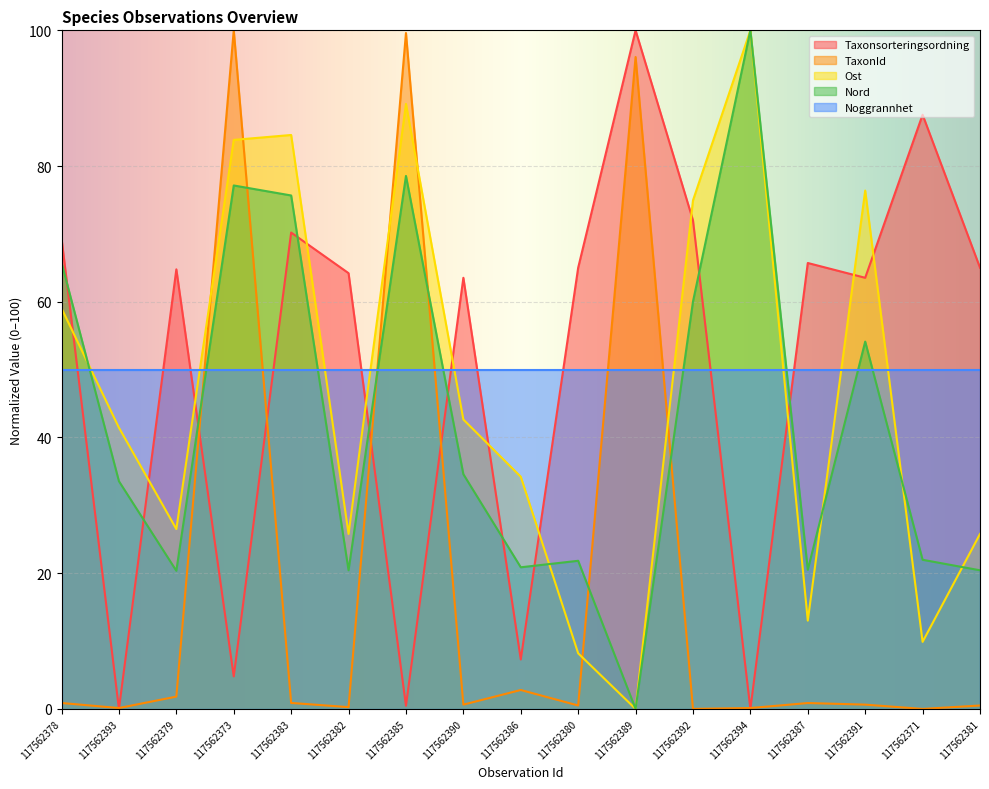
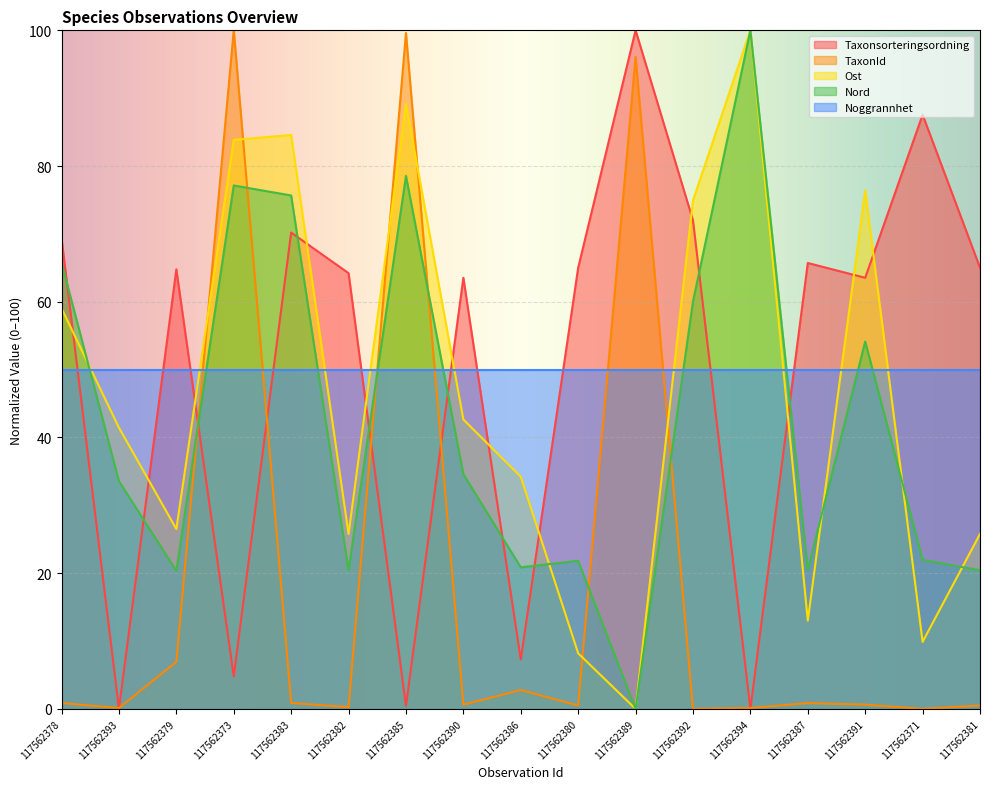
  {
    "Taxonsorteringsordning": {
      "117562378": 69,
      "117562379": 65,
      "117562373": 5,
      "117562383": 70,
      "117562382": 64,
      "117562385": 0,
      "117562390": 64,
      "117562386": 7,
      "117562380": 65,
      "117562389": 100,
      "117562392": 72,
      "117562387": 66,
      "117562391": 64,
      "117562381": 65
    },
    "TaxonId": {
      "117562378": 1,
-     "117562379": 2,
+     "117562379": 7,
      "117562373": 100,
      "117562383": 1,
      "117562382": 0,
      "117562385": 100,
      "117562390": 1,
      "117562386": 3,
      "117562380": 1,
      "117562389": 96,
      "117562392": 0,
      "117562387": 1,
      "117562391": 1,
      "117562371": 0,
      "117562381": 1
    },
    "Ost": {
      "117562378": 59,
      "117562393": 41,
      "117562379": 27,
      "117562373": 84,
      "117562383": 85,
      "117562382": 26,
      "117562385": 89,
      "117562390": 43,
      "117562386": 34,
      "117562380": 8,
      "117562392": 75,
      "117562387": 13,
      "117562391": 76,
      "117562371": 10,
      "117562381": 26
    },
    "Nord": {
      "117562378": 66,
      "117562393": 34,
      "117562379": 20,
      "117562373": 77,
      "117562383": 76,
      "117562382": 20,
      "117562385": 79,
      "117562390": 35,
      "117562386": 21,
      "117562380": 22,
      "117562392": 60,
      "117562387": 21,
      "117562391": 54,
      "117562371": 22,
      "117562381": 20
    },
    "Noggrannhet": {
      "117562378": 50,
      "117562393": 50,
      "117562379": 50,
      "117562373": 50,
      "117562383": 50,
      "117562382": 50,
      "117562385": 50,
      "117562390": 50,
      "117562386": 50,
      "117562380": 50,
      "117562389": 50,
      "117562392": 50,
      "117562394": 50,
      "117562387": 50,
      "117562391": 50,
      "117562371": 50,
      "117562381": 50
    }
  }
